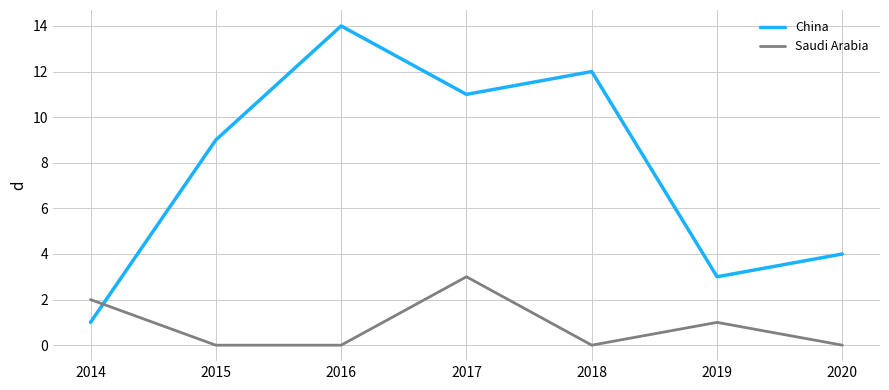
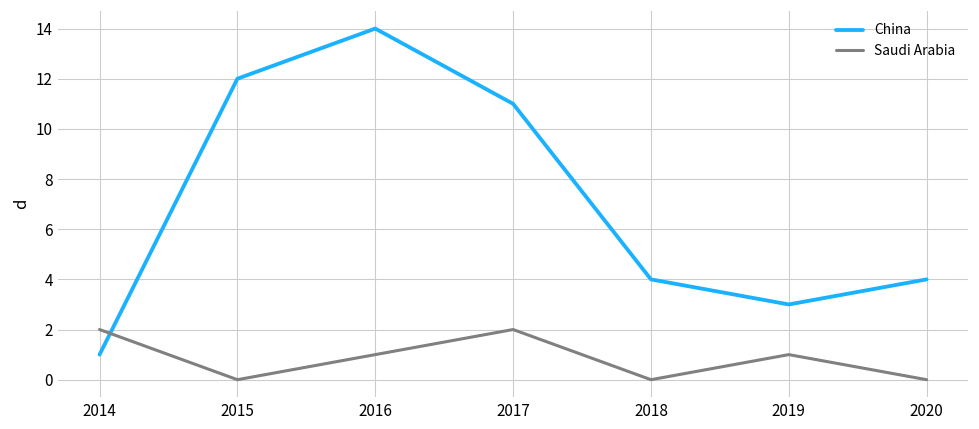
  {
    "China": {
      "2014": 1,
-     "2015": 9,
+     "2015": 12,
      "2016": 14,
      "2017": 11,
-     "2018": 12,
+     "2018": 4,
      "2019": 3,
      "2020": 4
    },
    "Saudi Arabia": {
      "2014": 2,
      "2015": 0,
-     "2016": 0,
-     "2017": 3,
+     "2016": 1,
+     "2017": 2,
      "2018": 0,
      "2019": 1,
      "2020": 0
    }
  }
